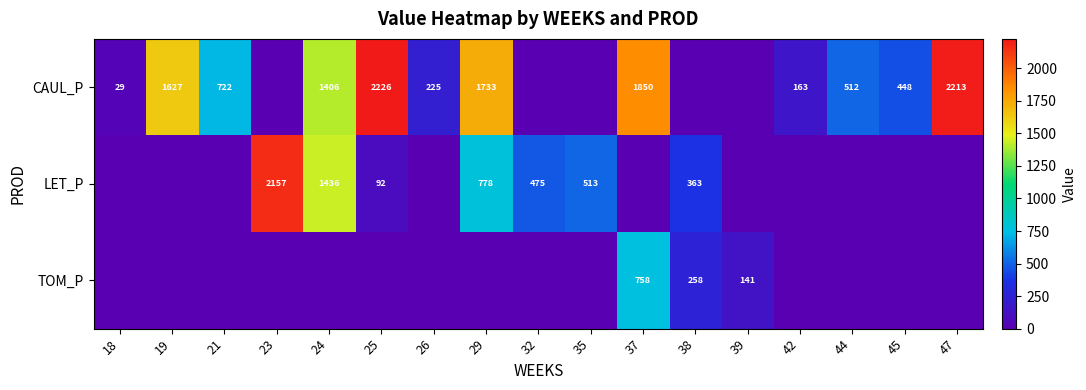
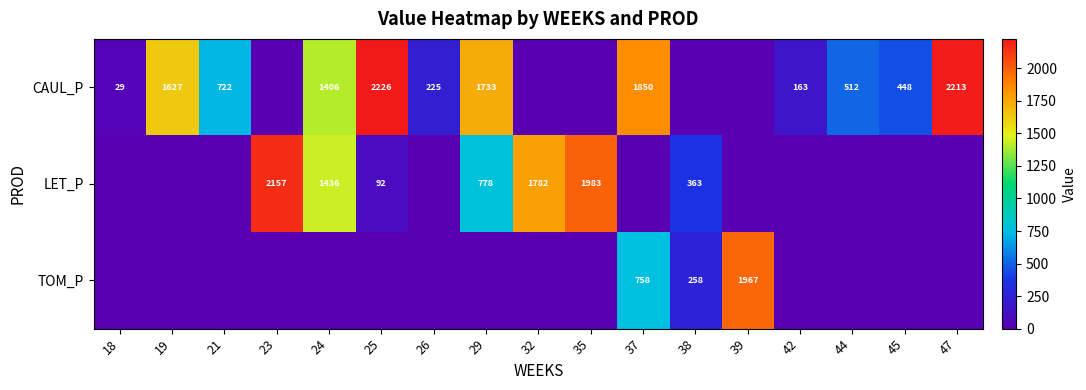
  {
    "CAUL_P": {
      "18": 29,
      "19": 1627,
      "21": 722,
      "24": 1406,
      "25": 2226,
      "26": 225,
      "29": 1733,
      "37": 1850,
      "42": 163,
      "44": 512,
      "45": 448,
      "47": 2213
    },
    "LET_P": {
      "23": 2157,
      "24": 1436,
      "25": 92,
      "29": 778,
-     "32": 475,
-     "35": 513,
+     "32": 1782,
+     "35": 1983,
      "38": 363
    },
    "TOM_P": {
      "37": 758,
      "38": 258,
-     "39": 141
+     "39": 1967
    }
  }
